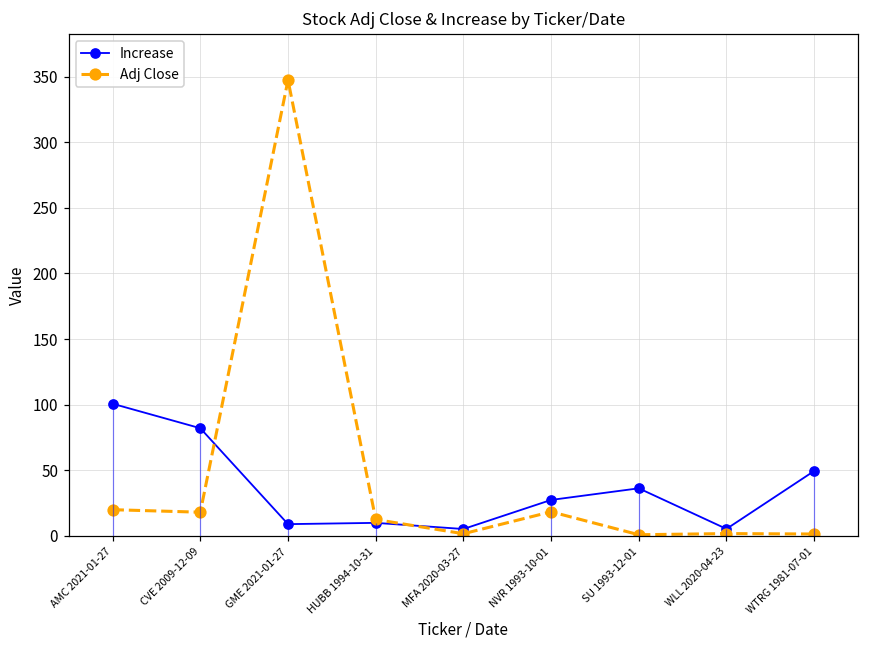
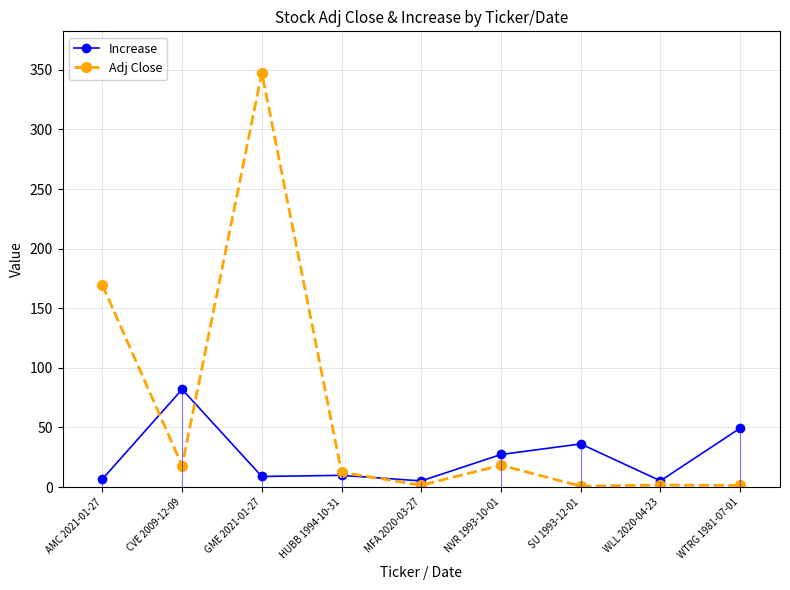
  {
    "Increase": {
-     "AMC 2021-01-27": 101,
+     "AMC 2021-01-27": 7,
      "CVE 2009-12-09": 82,
      "GME 2021-01-27": 9,
      "HUBB 1994-10-31": 10,
      "MFA 2020-03-27": 5,
      "NVR 1993-10-01": 27,
      "SU 1993-12-01": 36,
      "WLL 2020-04-23": 5,
      "WTRG 1981-07-01": 49
    },
    "Adj Close": {
-     "AMC 2021-01-27": 20,
+     "AMC 2021-01-27": 170,
      "CVE 2009-12-09": 18,
      "GME 2021-01-27": 348,
      "HUBB 1994-10-31": 12,
      "MFA 2020-03-27": 2,
      "NVR 1993-10-01": 18,
      "SU 1993-12-01": 1,
      "WLL 2020-04-23": 2,
      "WTRG 1981-07-01": 1
    }
  }
